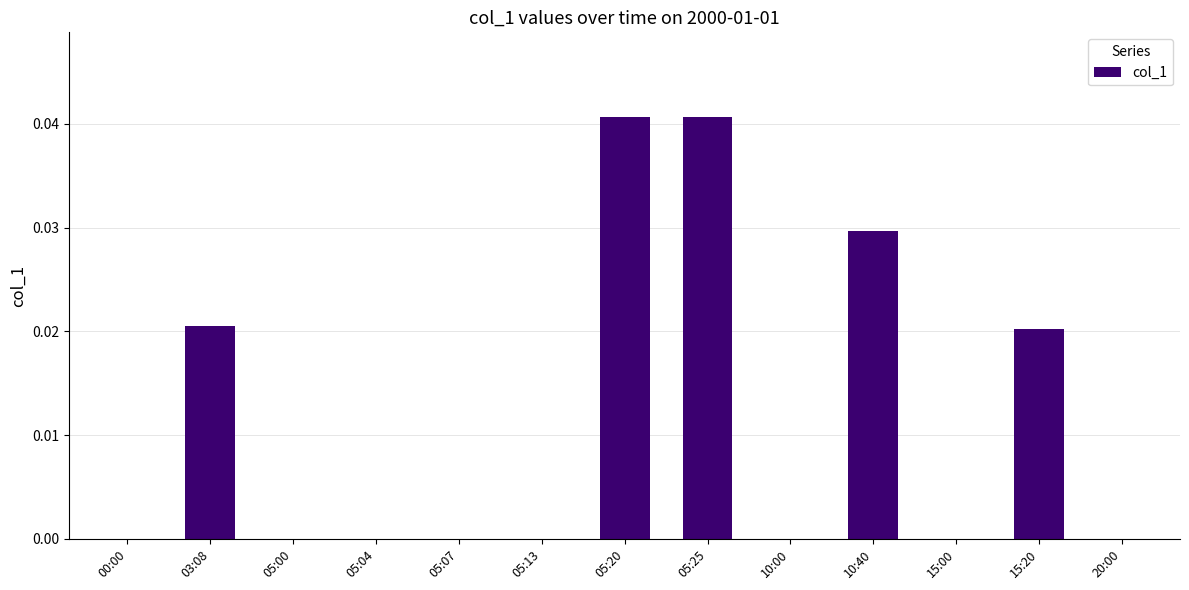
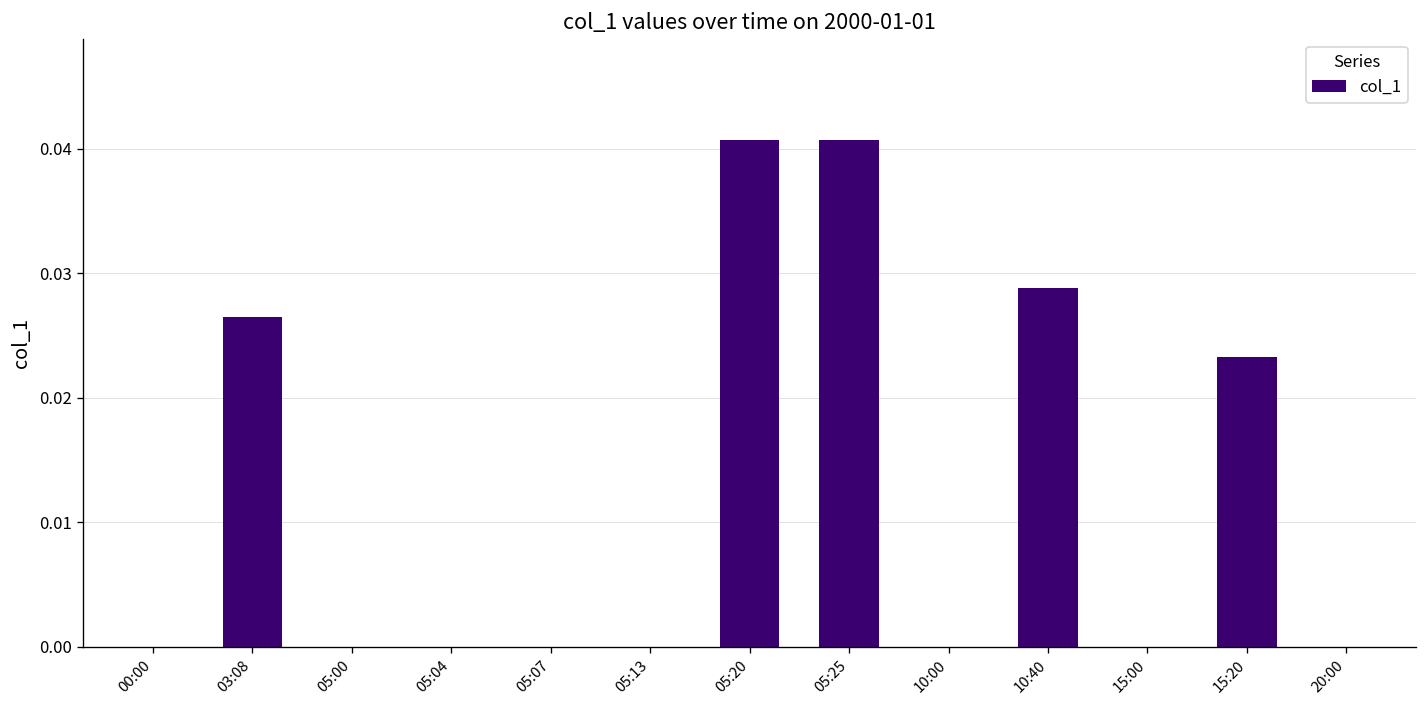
  {
    "00:00": 0.0000,
-   "03:08": 0.0205,
+   "03:08": 0.0265,
    "05:00": 0.0000,
    "05:04": 0.0000,
    "05:07": 0.0000,
    "05:13": 0.0000,
    "05:20": 0.0407,
    "05:25": 0.0407,
    "10:00": 0.0000,
-   "10:40": 0.0296,
+   "10:40": 0.0288,
    "15:00": 0.0000,
-   "15:20": 0.0203,
+   "15:20": 0.0232,
    "20:00": 0.0000
  }
